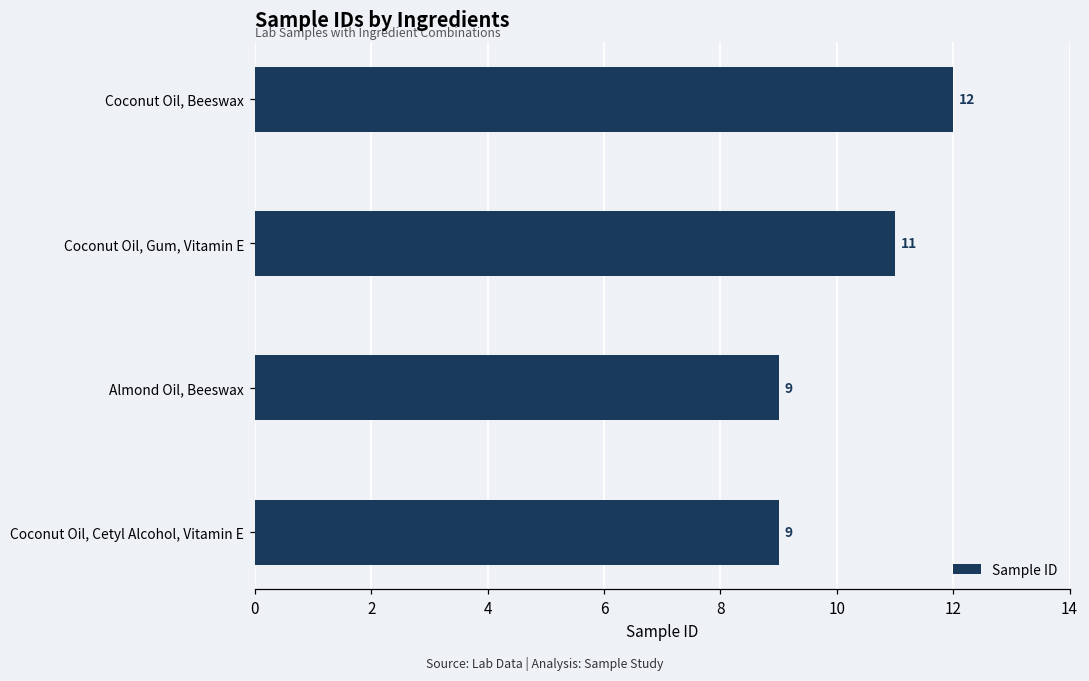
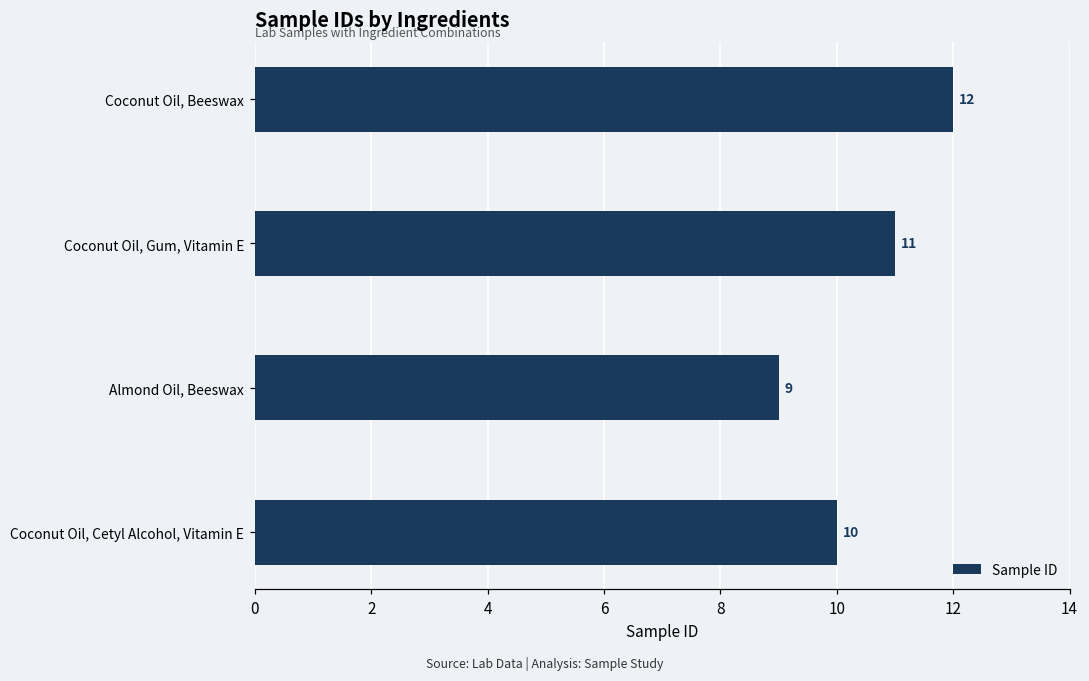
  {
    "Coconut Oil, Beeswax": 12,
    "Coconut Oil, Gum, Vitamin E": 11,
    "Almond Oil, Beeswax": 9,
-   "Coconut Oil, Cetyl Alcohol, Vitamin E": 9
+   "Coconut Oil, Cetyl Alcohol, Vitamin E": 10
  }
